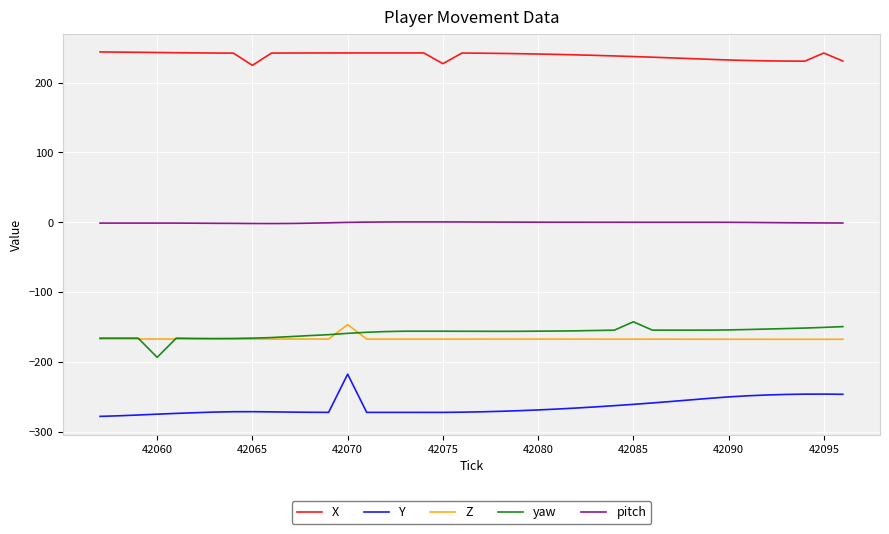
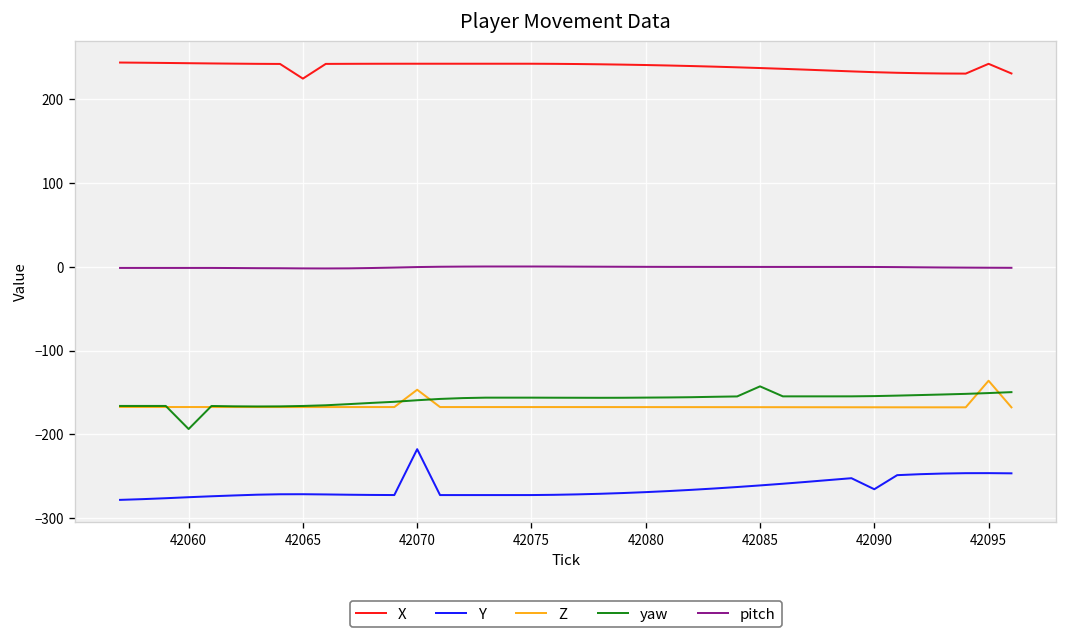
  {
    "X": {
      "42060": 240,
      "42065": 220,
      "42070": 240,
-     "42075": 230,
+     "42075": 240,
      "42080": 240,
      "42085": 240,
      "42090": 230,
      "42095": 240
    },
    "Y": {
      "42060": -270,
      "42065": -270,
      "42070": -220,
      "42075": -270,
      "42080": -270,
      "42085": -260,
-     "42090": -250,
+     "42090": -270,
      "42095": -250
    },
    "Z": {
      "42060": -170,
      "42070": -150,
      "42075": -170,
      "42080": -170,
      "42085": -170,
      "42090": -170,
-     "42095": -170
+     "42095": -140
    },
    "yaw": {
      "42060": -190,
      "42070": -160,
      "42075": -160,
      "42080": -160,
      "42085": -140,
      "42090": -150,
      "42095": -150
    },
    "pitch": {
      "42060": 0,
      "42065": 0,
      "42070": 0,
      "42075": 0,
      "42080": 0,
      "42085": 0,
      "42090": 0,
      "42095": 0
    }
  }
